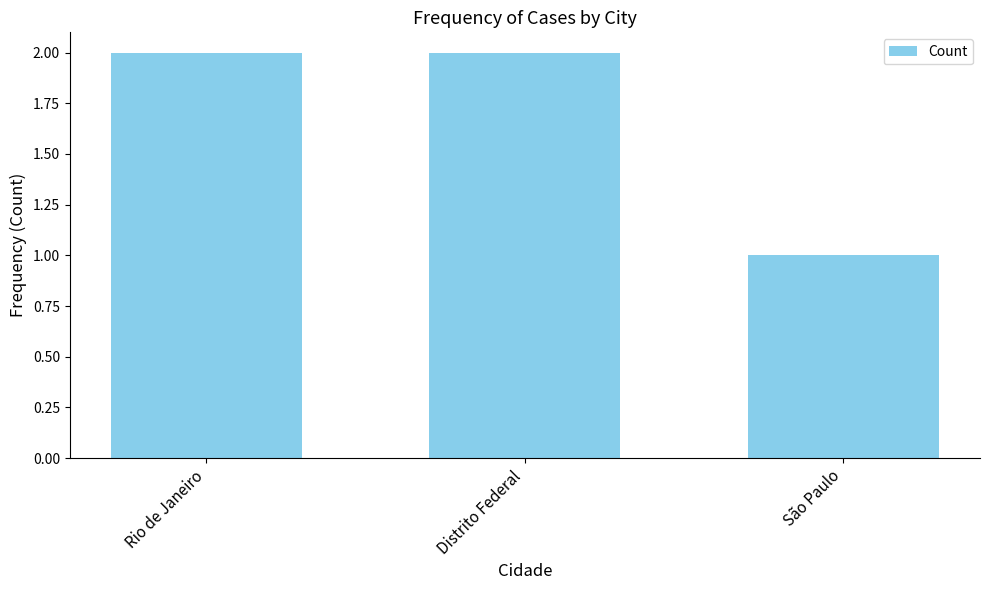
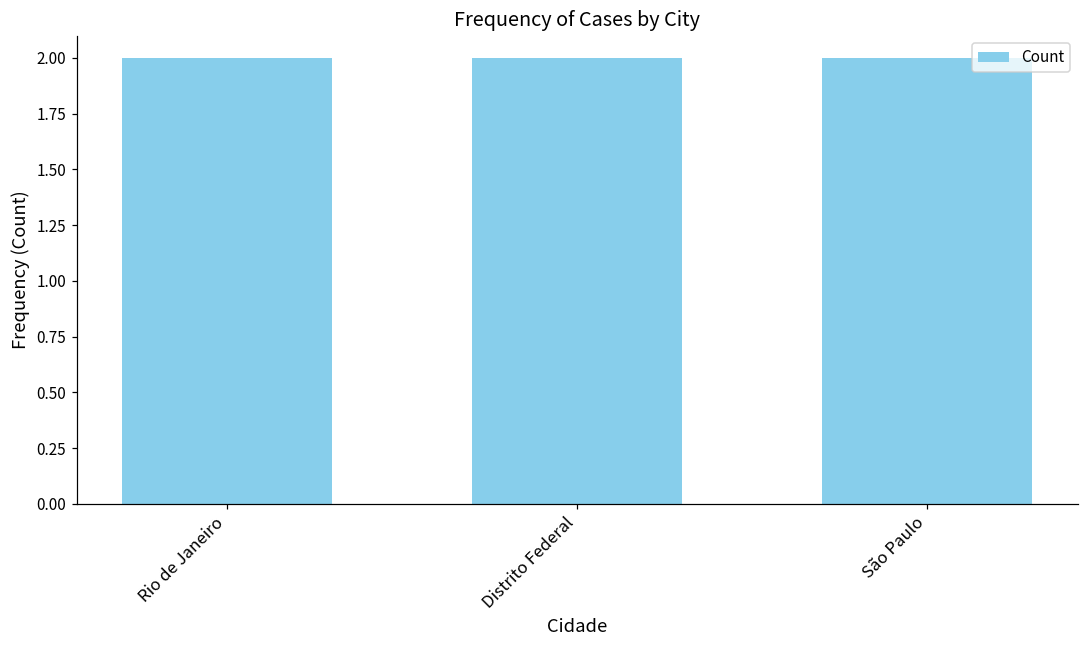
  {
    "Rio de Janeiro": 2,
    "Distrito Federal": 2,
-   "São Paulo": 1
+   "São Paulo": 2
  }
